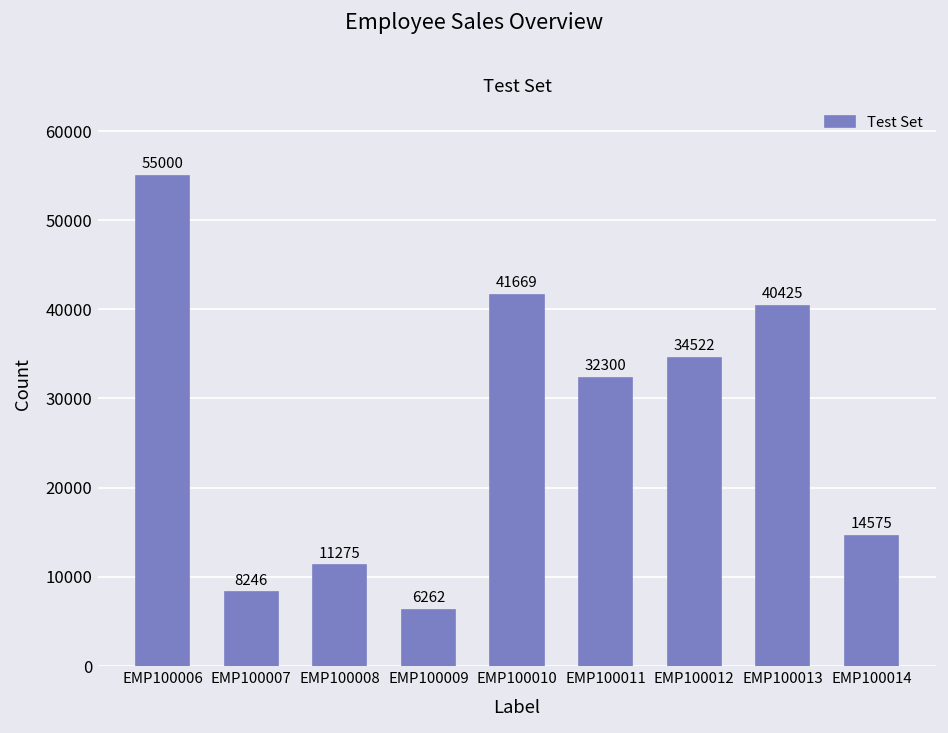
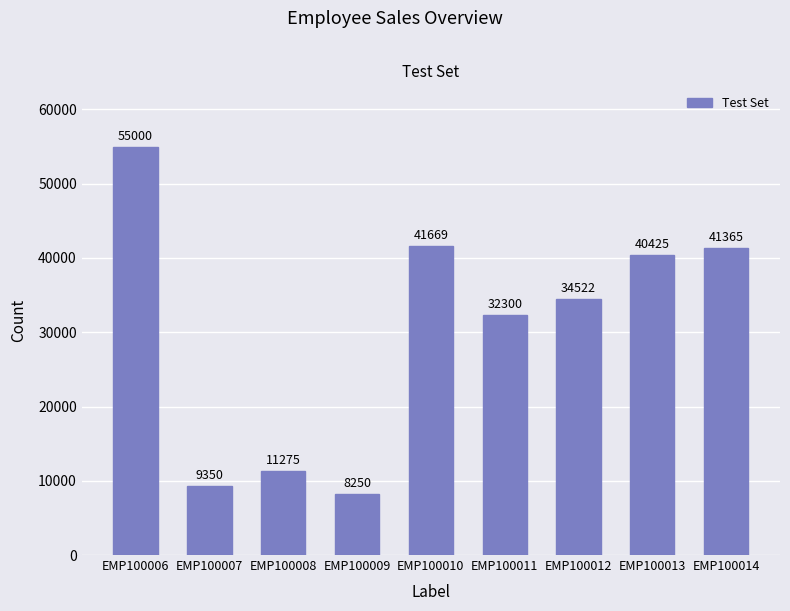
  {
    "EMP100006": 55000,
-   "EMP100007": 8246,
+   "EMP100007": 9350,
    "EMP100008": 11275,
-   "EMP100009": 6262,
+   "EMP100009": 8250,
    "EMP100010": 41669,
    "EMP100011": 32300,
    "EMP100012": 34522,
    "EMP100013": 40425,
-   "EMP100014": 14575
+   "EMP100014": 41365
  }
